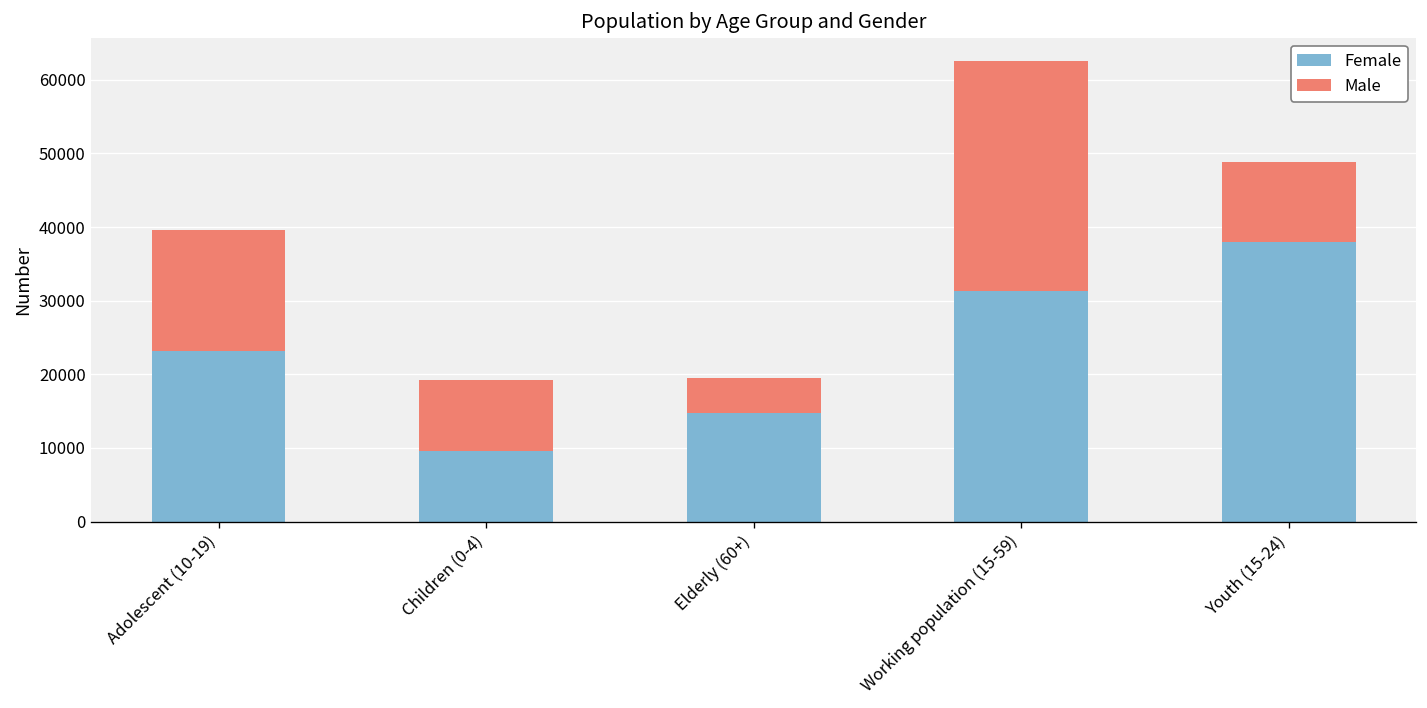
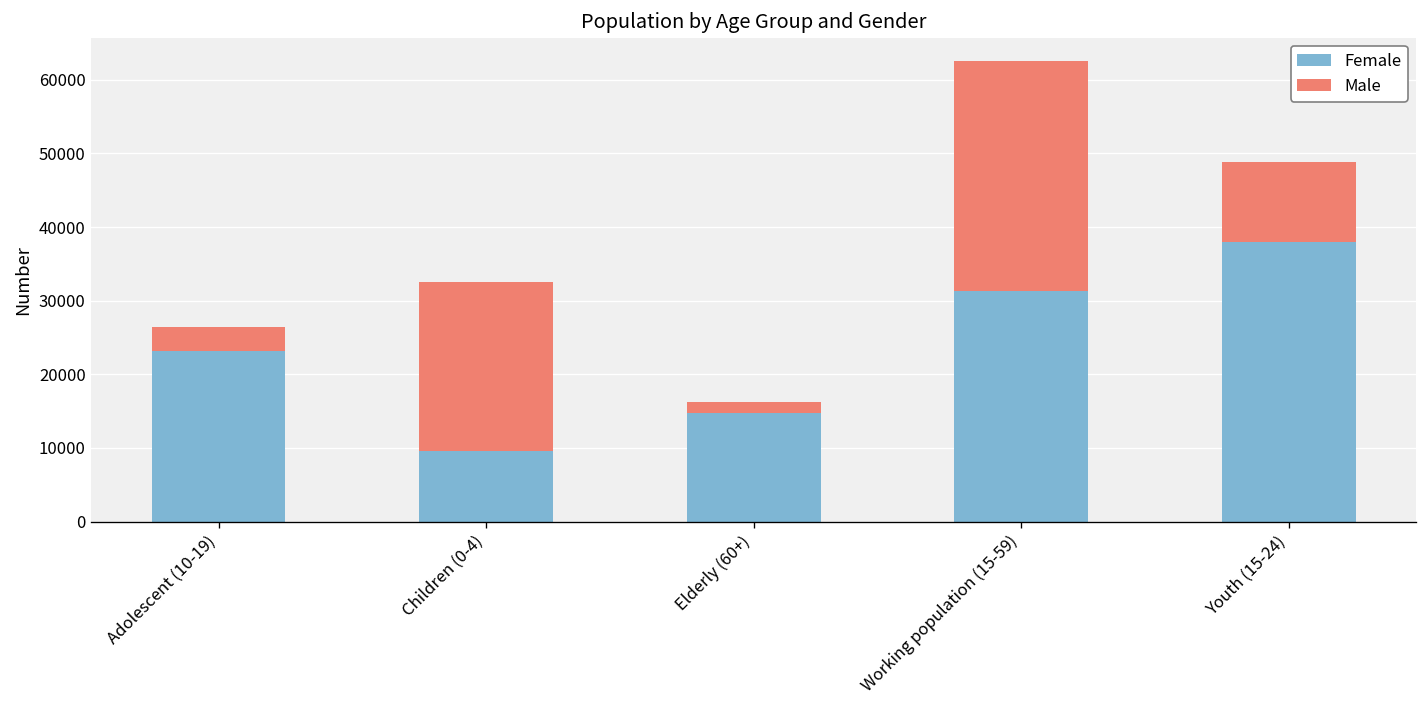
  {
    "Female": {
      "Adolescent (10-19)": 23000,
      "Children (0-4)": 10000,
      "Elderly (60+)": 15000,
      "Working population (15-59)": 31000,
      "Youth (15-24)": 38000
    },
    "Male": {
-     "Adolescent (10-19)": 16000,
-     "Children (0-4)": 10000,
-     "Elderly (60+)": 5000,
+     "Adolescent (10-19)": 3000,
+     "Children (0-4)": 23000,
+     "Elderly (60+)": 2000,
      "Working population (15-59)": 31000,
      "Youth (15-24)": 11000
    }
  }
